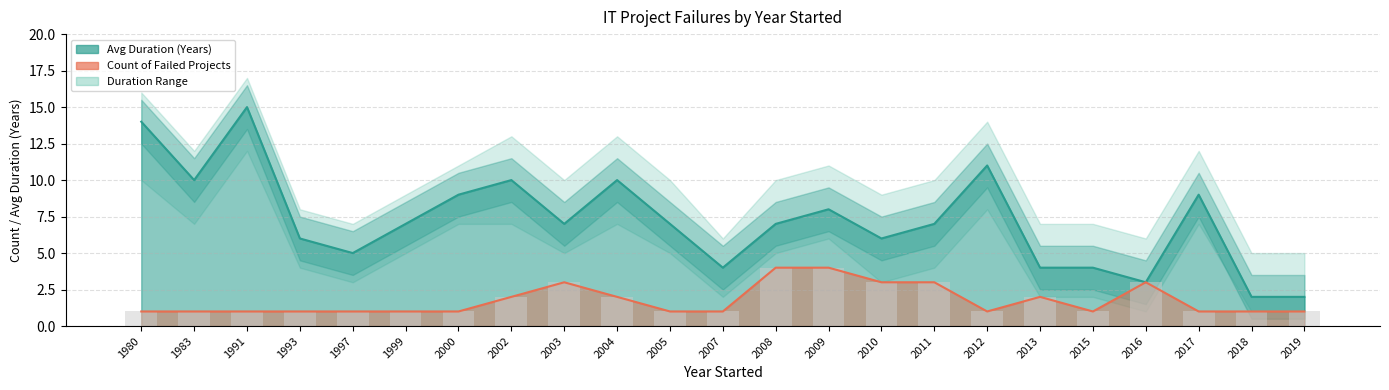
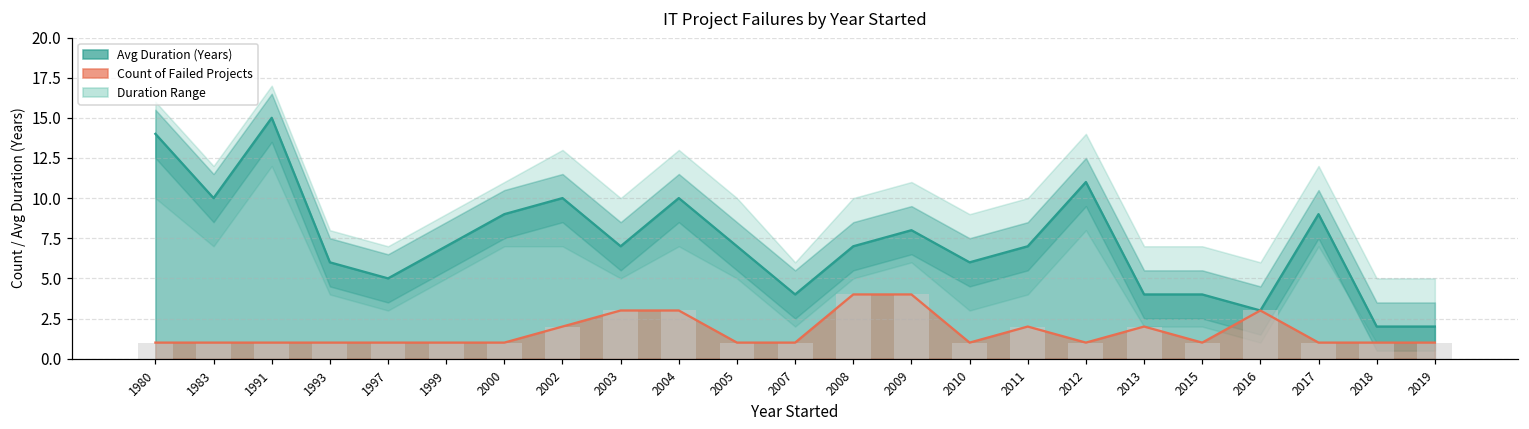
  {
    "Count of Failed Projects": {
      "1980": 1,
      "1983": 1,
      "1991": 1,
      "1993": 1,
      "1997": 1,
      "1999": 1,
      "2000": 1,
      "2002": 2,
      "2003": 3,
-     "2004": 2,
+     "2004": 3,
      "2005": 1,
      "2007": 1,
      "2008": 4,
      "2009": 4,
-     "2010": 3,
-     "2011": 3,
+     "2010": 1,
+     "2011": 2,
      "2012": 1,
      "2013": 2,
      "2015": 1,
      "2017": 1,
      "2018": 1,
      "2019": 1
    }
  }
